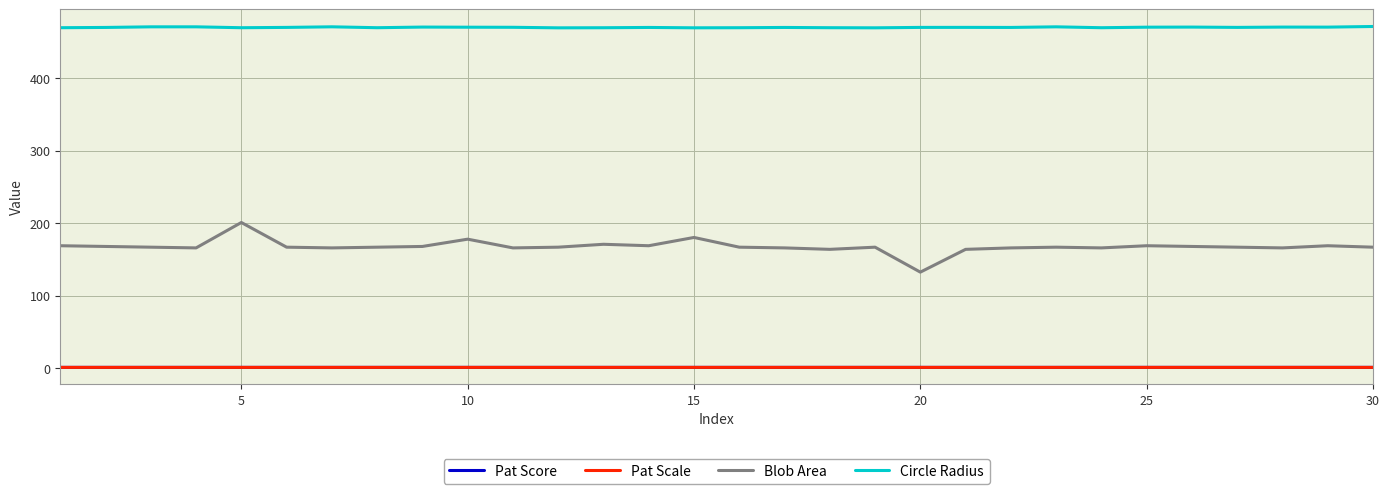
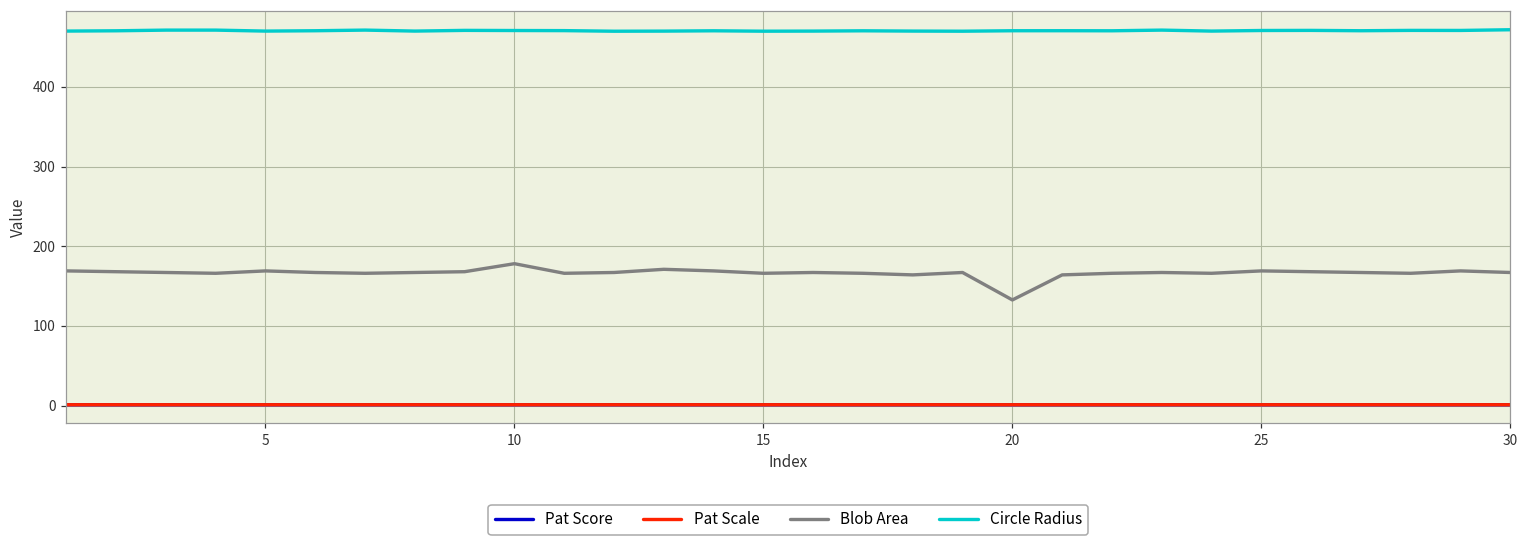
  {
    "Pat Scale": {
      "5": 0,
      "10": 0,
      "15": 0,
      "20": 0,
      "25": 0,
      "30": 0
    },
    "Blob Area": {
-     "5": 200,
+     "5": 170,
      "10": 180,
-     "15": 180,
+     "15": 170,
      "20": 130,
      "25": 170,
      "30": 170
    },
    "Circle Radius": {
      "5": 470,
      "10": 470,
      "15": 470,
      "20": 470,
      "25": 470,
      "30": 470
    }
  }
